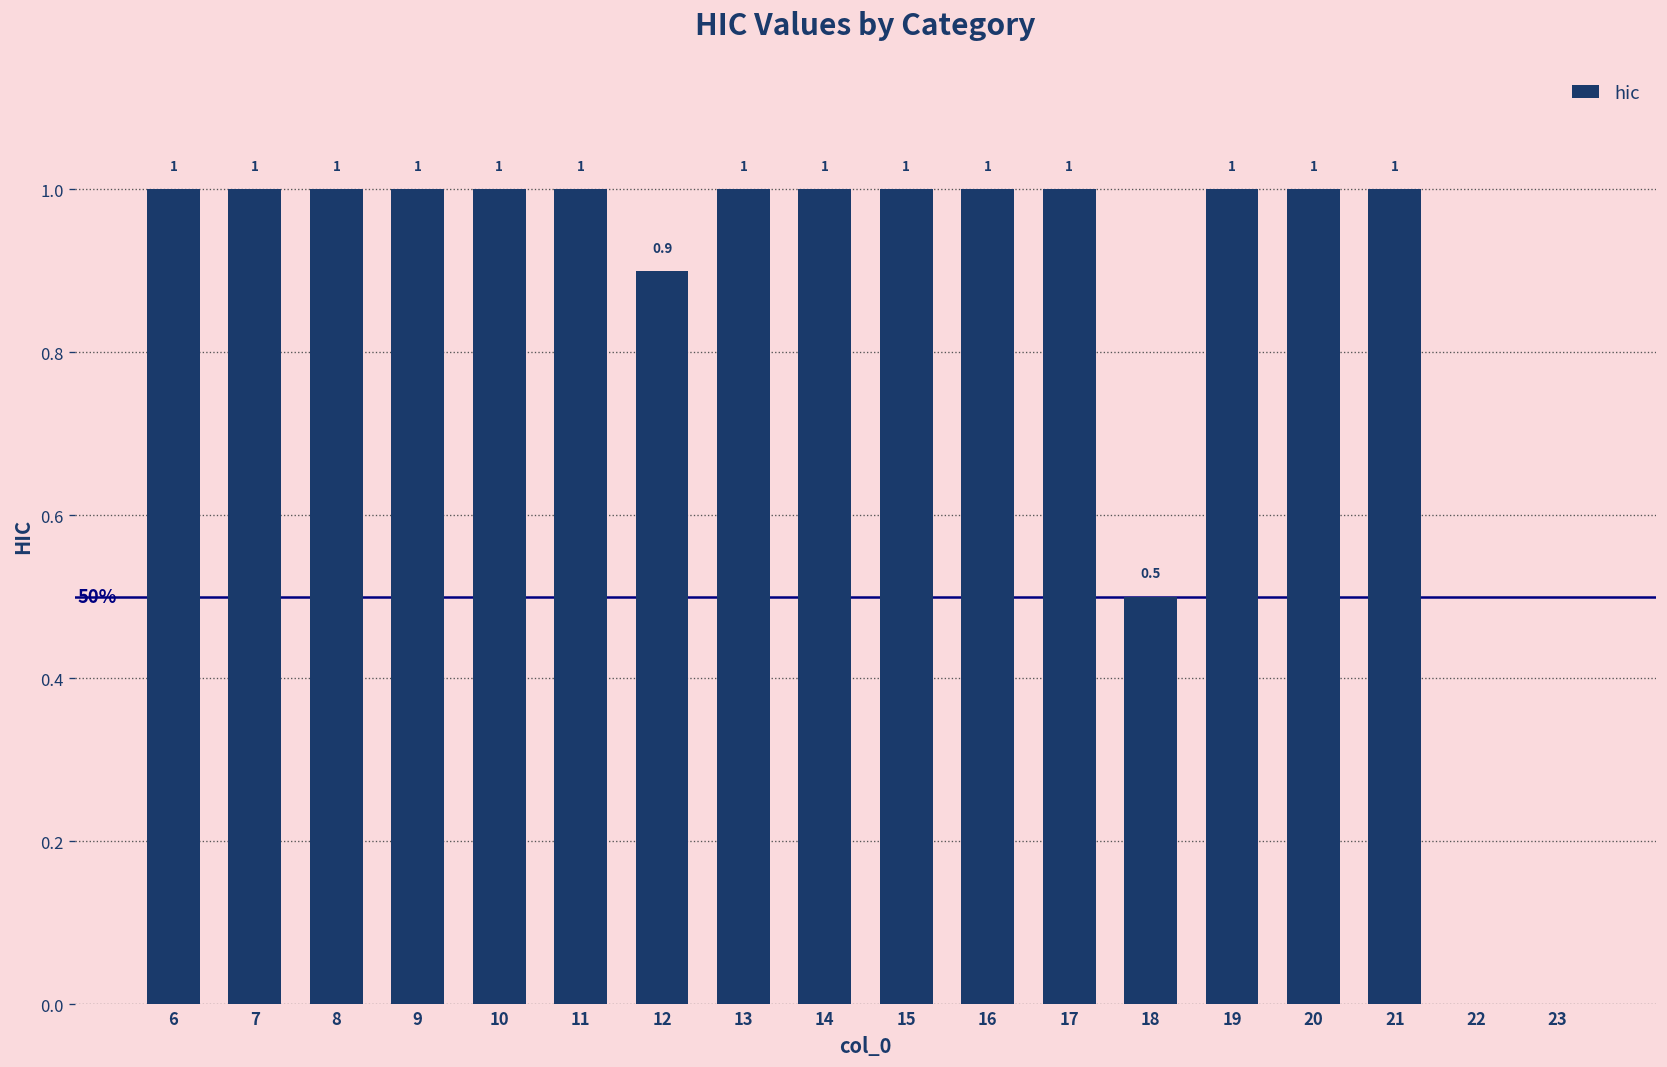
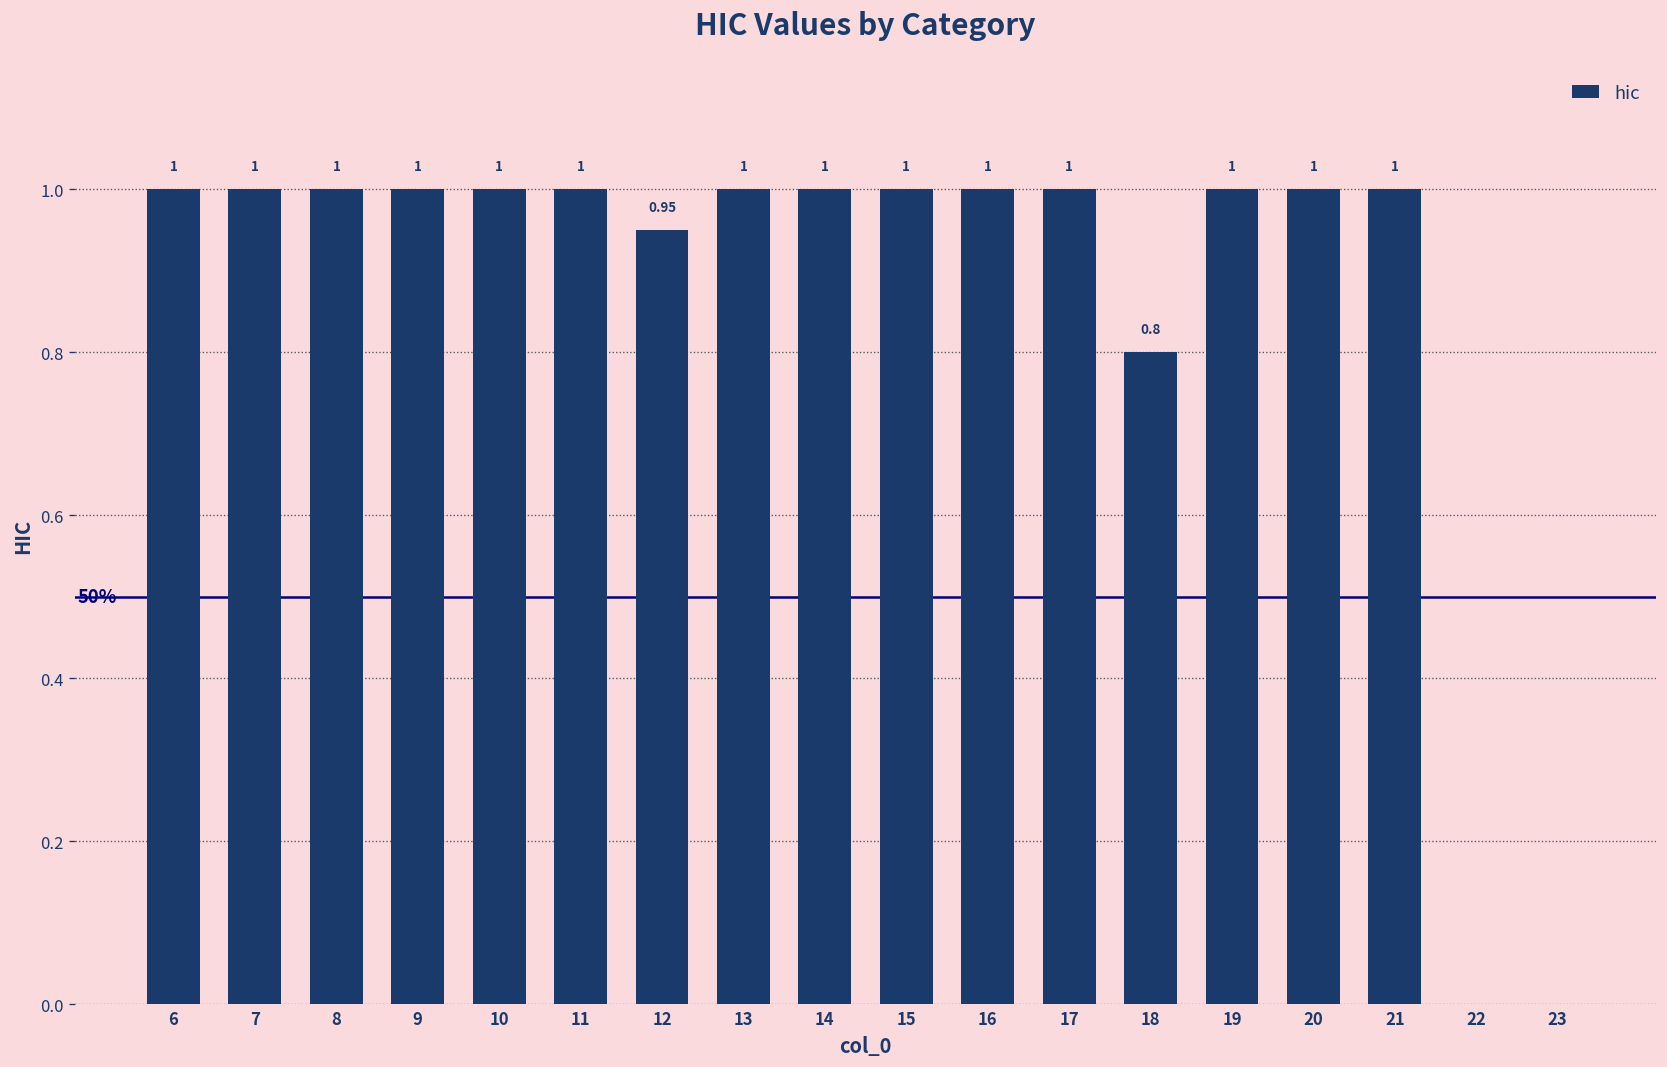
  {
    "6": 1,
    "7": 1,
    "8": 1,
    "9": 1,
    "10": 1,
    "11": 1,
-   "12": 0.9,
+   "12": 0.95,
    "13": 1,
    "14": 1,
    "15": 1,
    "16": 1,
    "17": 1,
-   "18": 0.5,
+   "18": 0.8,
    "19": 1,
    "20": 1,
    "21": 1
  }
